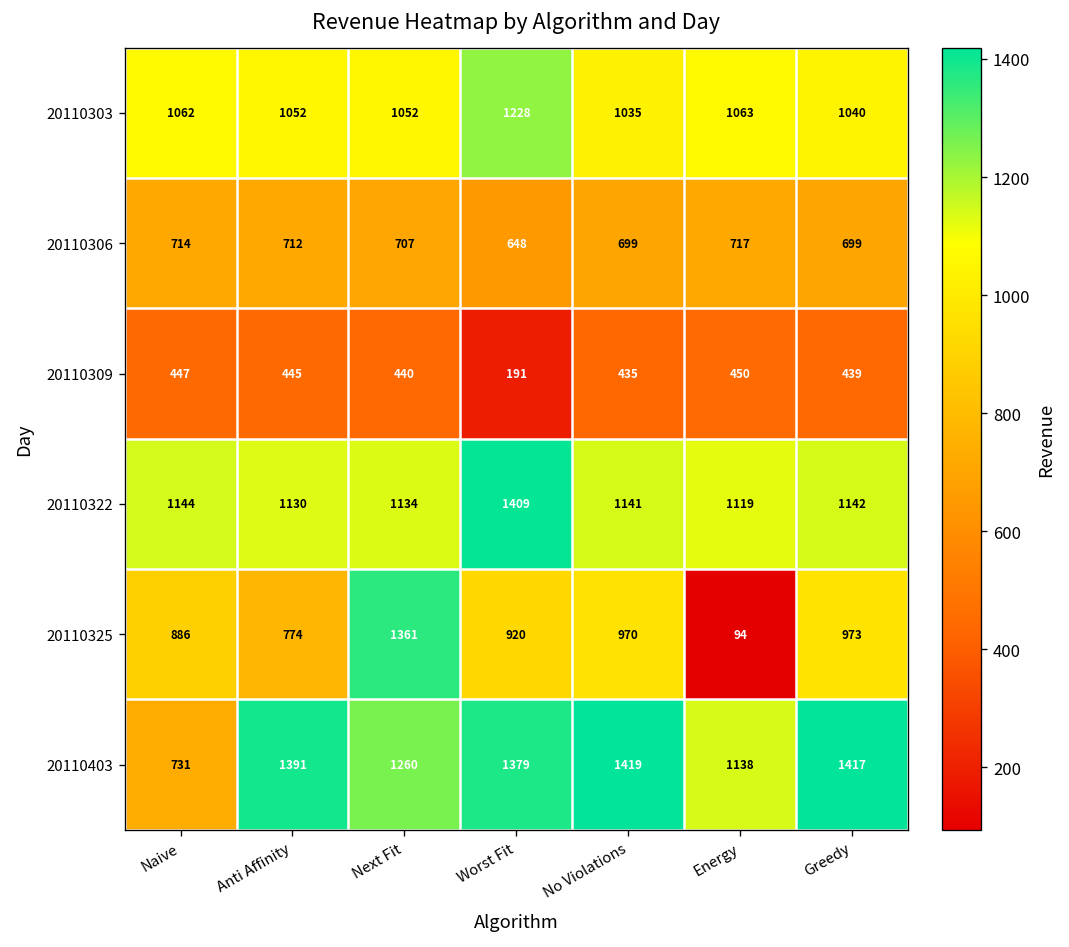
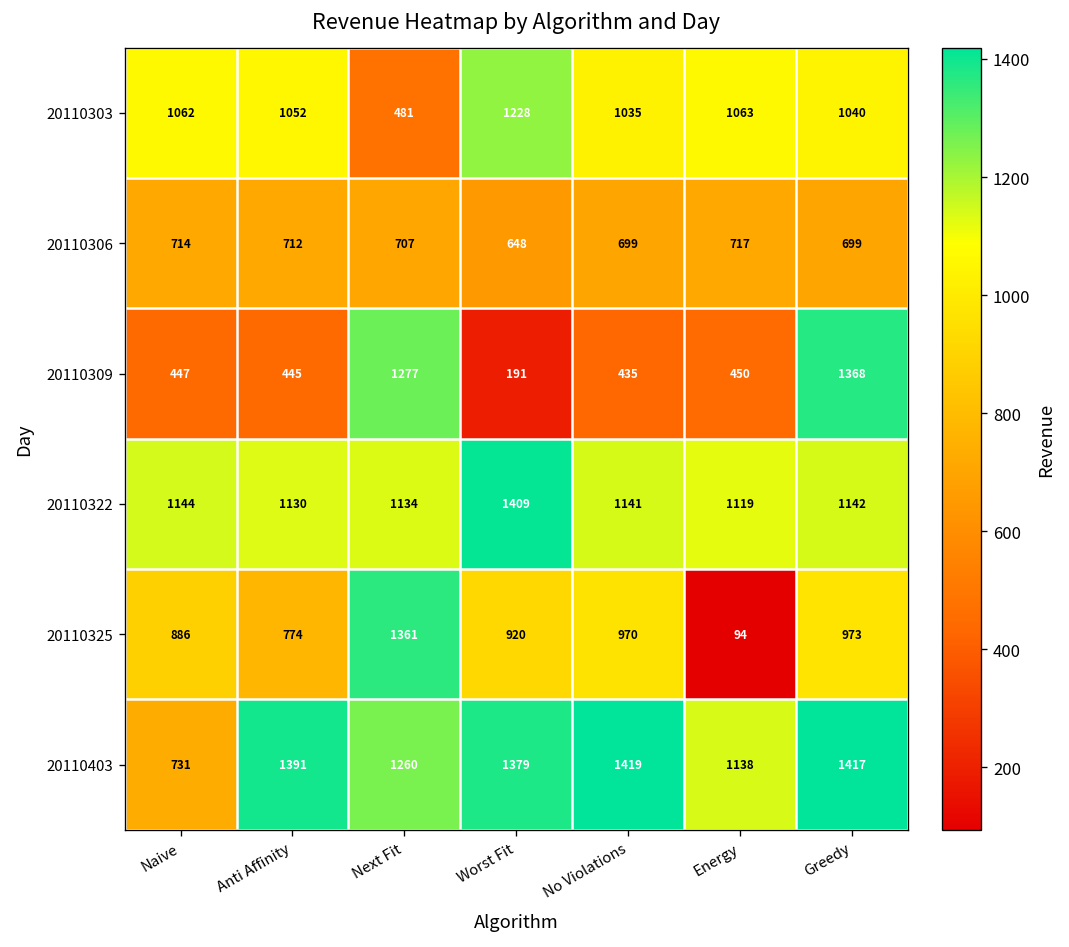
  {
    "20110303": {
      "Naive": 1062,
      "Anti Affinity": 1052,
-     "Next Fit": 1052,
+     "Next Fit": 481,
      "Worst Fit": 1228,
      "No Violations": 1035,
      "Energy": 1063,
      "Greedy": 1040
    },
    "20110306": {
      "Naive": 714,
      "Anti Affinity": 712,
      "Next Fit": 707,
      "Worst Fit": 648,
      "No Violations": 699,
      "Energy": 717,
      "Greedy": 699
    },
    "20110309": {
      "Naive": 447,
      "Anti Affinity": 445,
-     "Next Fit": 440,
+     "Next Fit": 1277,
      "Worst Fit": 191,
      "No Violations": 435,
      "Energy": 450,
-     "Greedy": 439
+     "Greedy": 1368
    },
    "20110322": {
      "Naive": 1144,
      "Anti Affinity": 1130,
      "Next Fit": 1134,
      "Worst Fit": 1409,
      "No Violations": 1141,
      "Energy": 1119,
      "Greedy": 1142
    },
    "20110325": {
      "Naive": 886,
      "Anti Affinity": 774,
      "Next Fit": 1361,
      "Worst Fit": 920,
      "No Violations": 970,
      "Energy": 94,
      "Greedy": 973
    },
    "20110403": {
      "Naive": 731,
      "Anti Affinity": 1391,
      "Next Fit": 1260,
      "Worst Fit": 1379,
      "No Violations": 1419,
      "Energy": 1138,
      "Greedy": 1417
    }
  }
